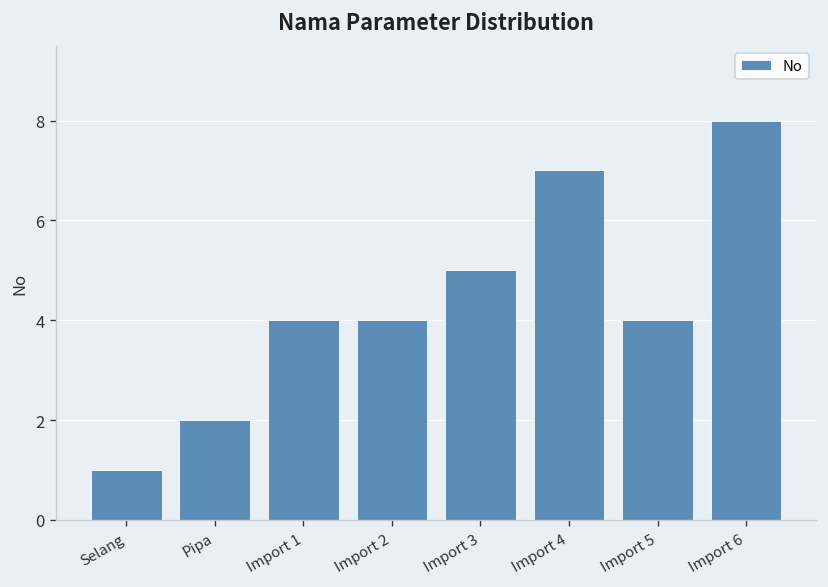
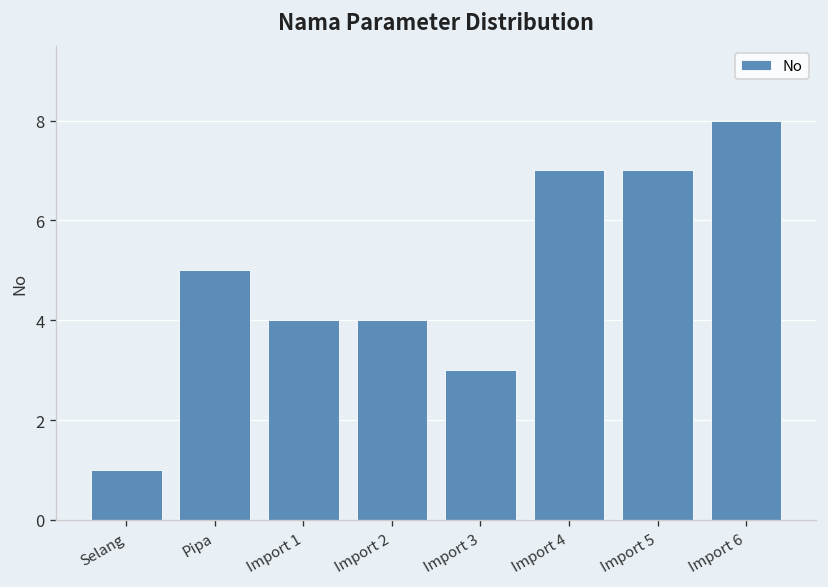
  {
    "Selang": 1,
-   "Pipa": 2,
+   "Pipa": 5,
    "Import 1": 4,
    "Import 2": 4,
-   "Import 3": 5,
+   "Import 3": 3,
    "Import 4": 7,
-   "Import 5": 4,
+   "Import 5": 7,
    "Import 6": 8
  }
